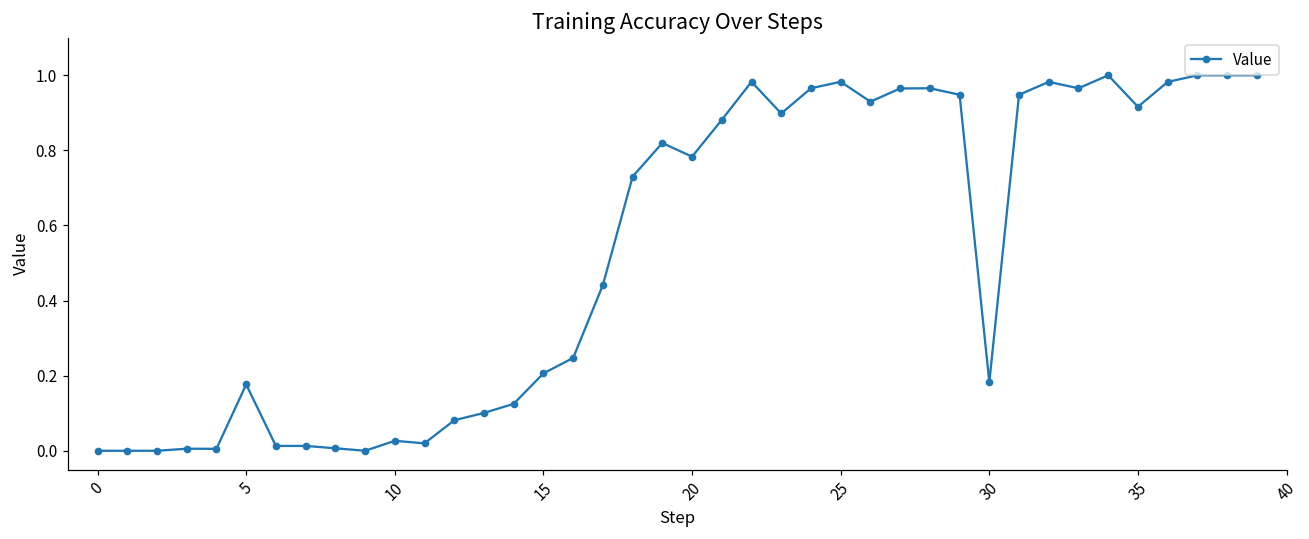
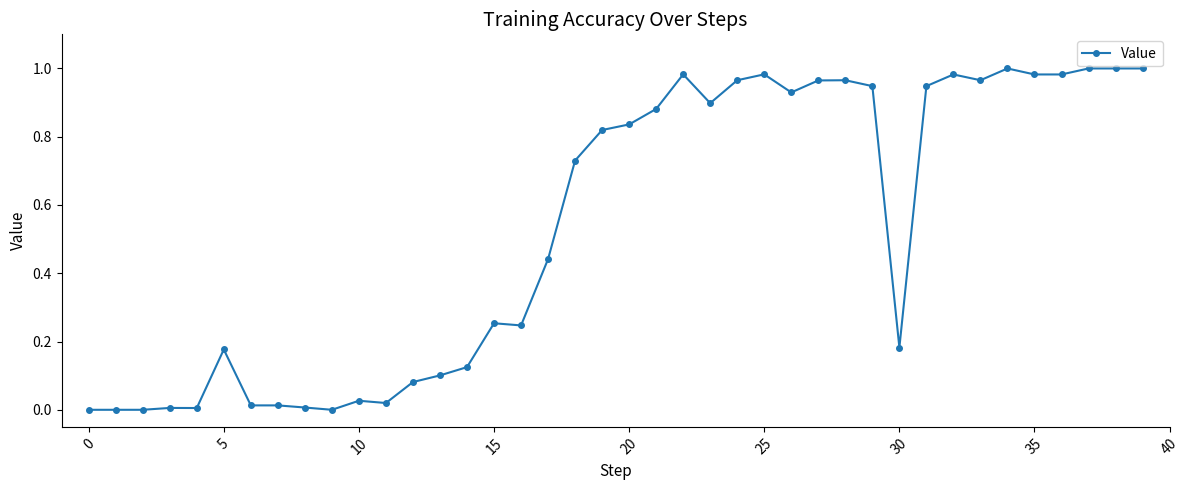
  {
    "0": 0.00,
    "5": 0.18,
    "10": 0.03,
-   "15": 0.21,
-   "20": 0.78,
+   "15": 0.25,
+   "20": 0.84,
    "25": 0.98,
    "30": 0.18,
-   "35": 0.92
+   "35": 0.98
  }
